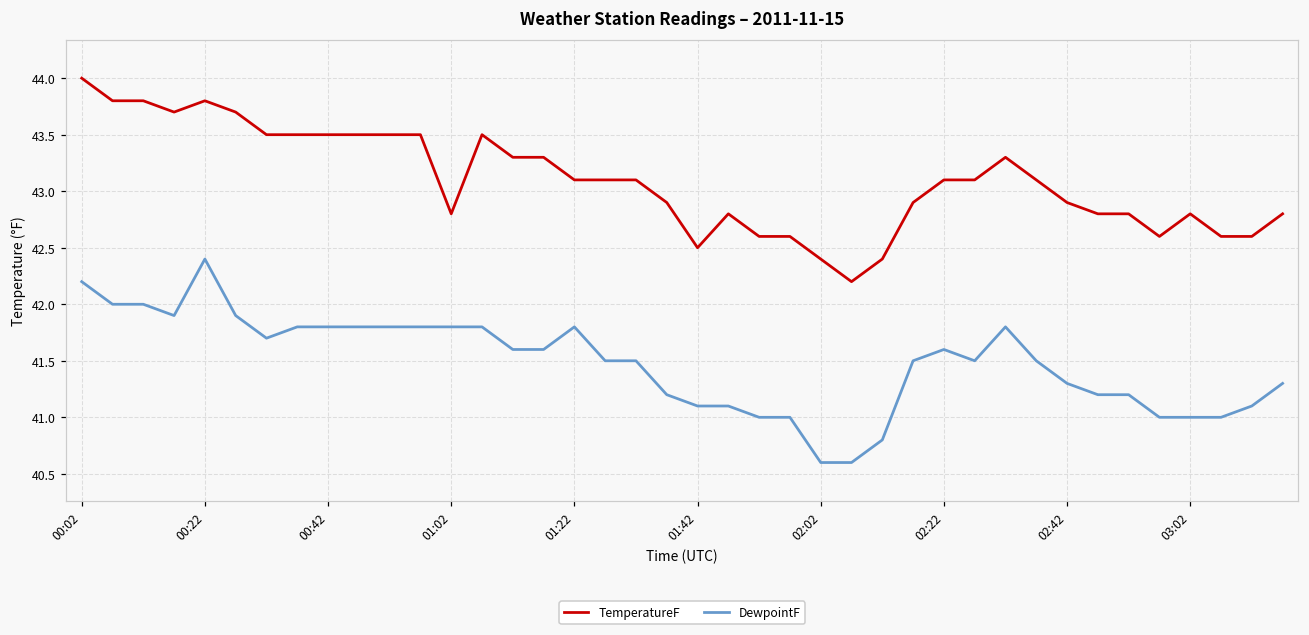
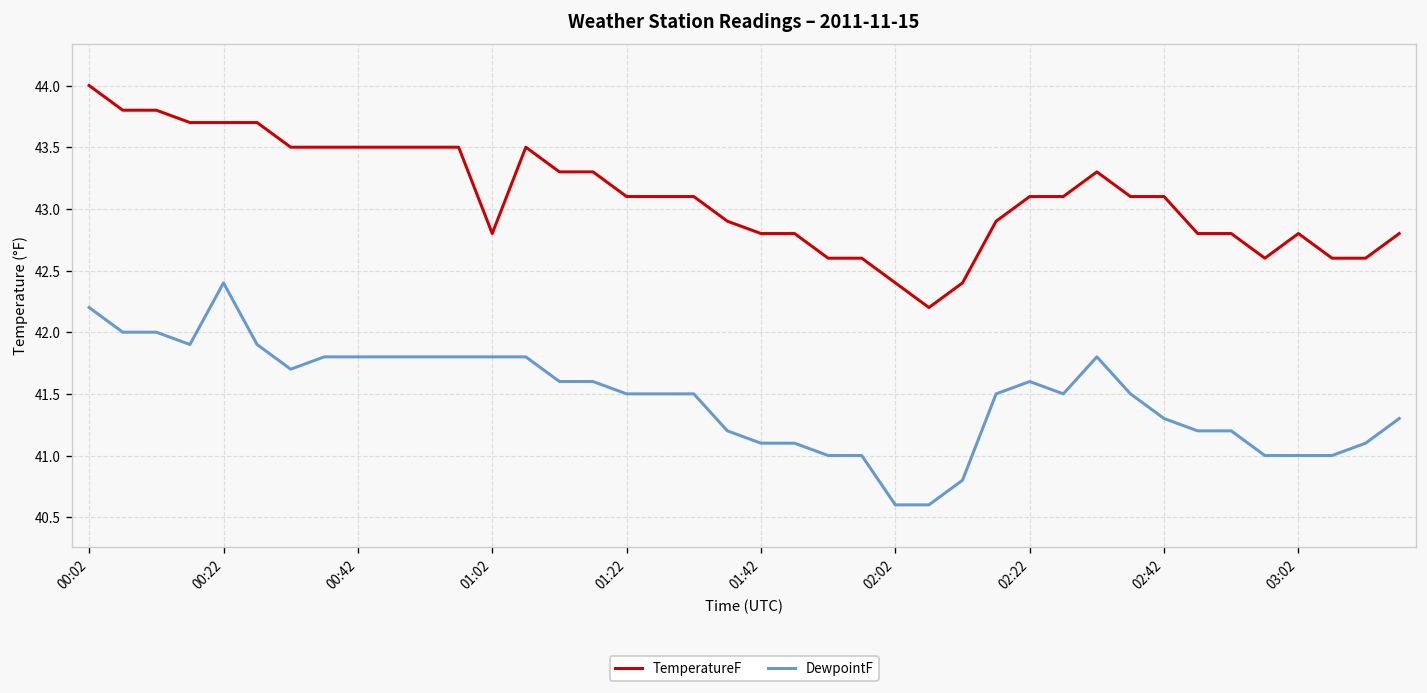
  {
    "TemperatureF": {
      "00:02": 44.0,
-     "00:22": 43.8,
+     "00:22": 43.7,
      "00:42": 43.5,
      "01:02": 42.8,
      "01:22": 43.1,
-     "01:42": 42.5,
+     "01:42": 42.8,
      "02:02": 42.4,
      "02:22": 43.1,
-     "02:42": 42.9,
+     "02:42": 43.1,
      "03:02": 42.8
    },
    "DewpointF": {
      "00:02": 42.2,
      "00:22": 42.4,
      "00:42": 41.8,
      "01:02": 41.8,
-     "01:22": 41.8,
+     "01:22": 41.5,
      "01:42": 41.1,
      "02:02": 40.6,
      "02:22": 41.6,
      "02:42": 41.3,
      "03:02": 41.0
    }
  }
